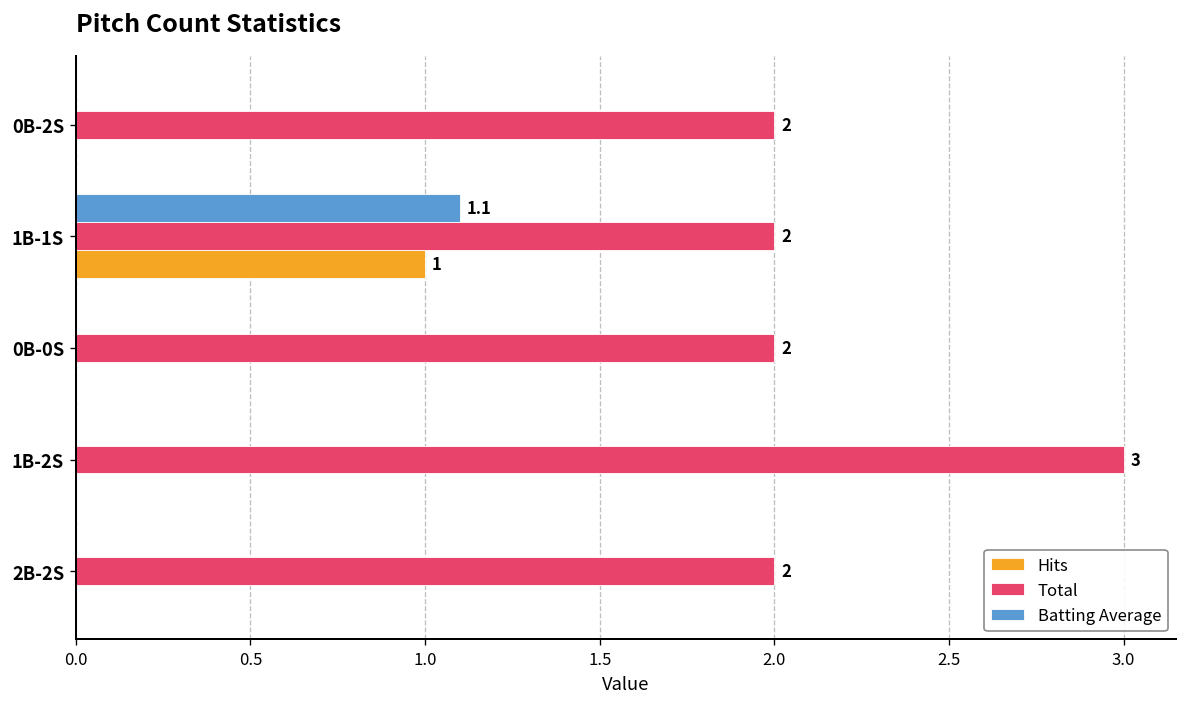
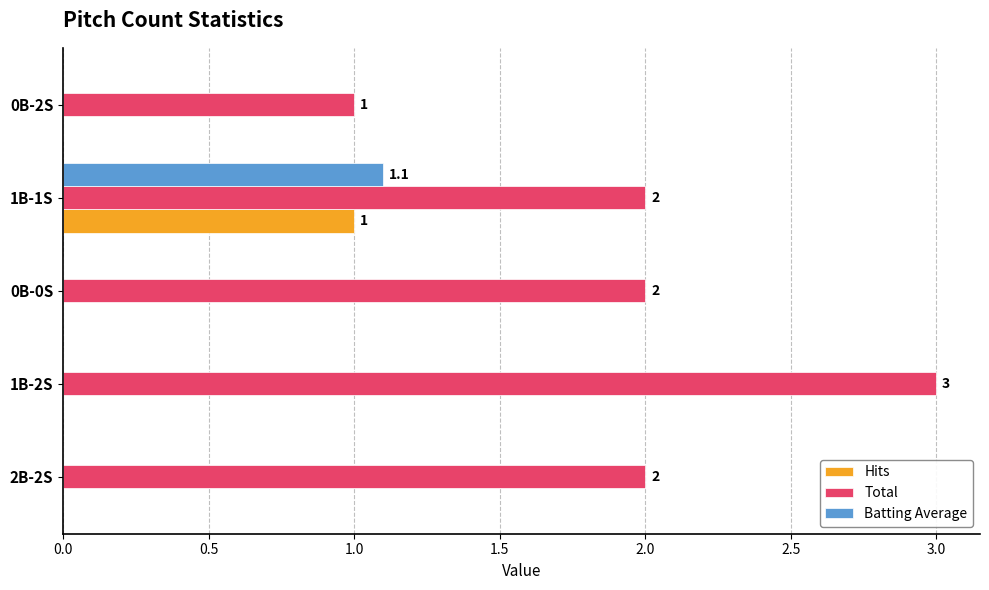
  {
    "Hits": {
      "1B-1S": 1
    },
    "Total": {
-     "0B-2S": 2,
+     "0B-2S": 1,
      "1B-1S": 2,
      "0B-0S": 2,
      "1B-2S": 3,
      "2B-2S": 2
    },
    "Batting Average": {
      "1B-1S": 1.1
    }
  }
